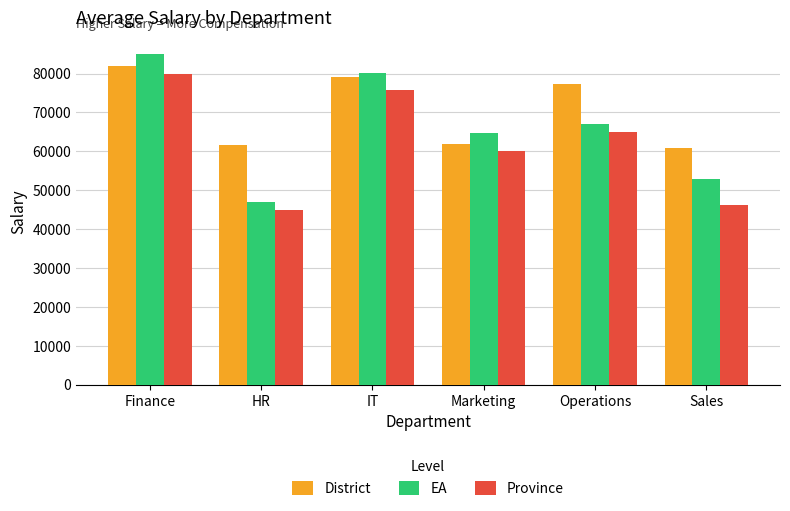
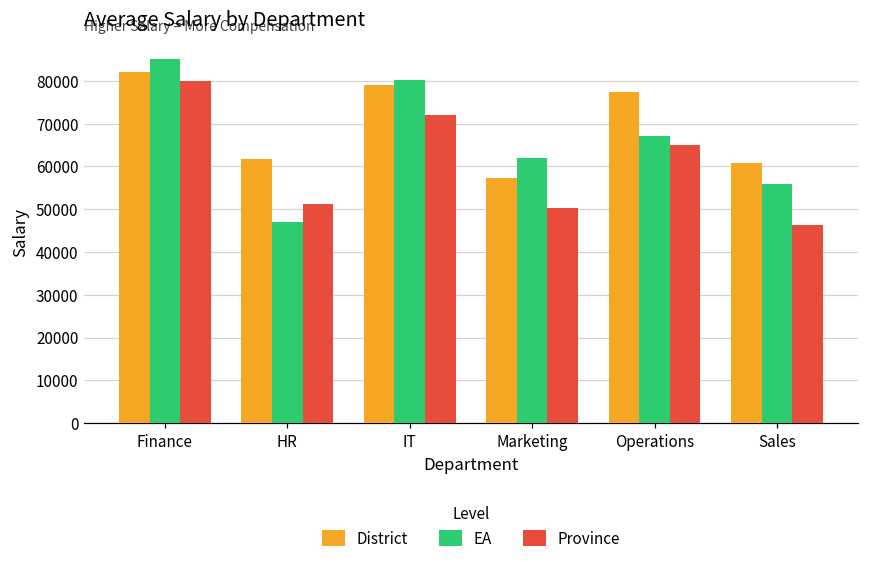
  {
    "District": {
      "Finance": 82000,
      "HR": 62000,
      "IT": 79000,
-     "Marketing": 62000,
+     "Marketing": 57000,
      "Operations": 77000,
      "Sales": 61000
    },
    "EA": {
      "Finance": 85000,
      "HR": 47000,
      "IT": 80000,
-     "Marketing": 65000,
+     "Marketing": 62000,
      "Operations": 67000,
-     "Sales": 53000
+     "Sales": 56000
    },
    "Province": {
      "Finance": 80000,
-     "HR": 45000,
-     "IT": 76000,
-     "Marketing": 60000,
+     "HR": 51000,
+     "IT": 72000,
+     "Marketing": 50000,
      "Operations": 65000,
      "Sales": 46000
    }
  }
